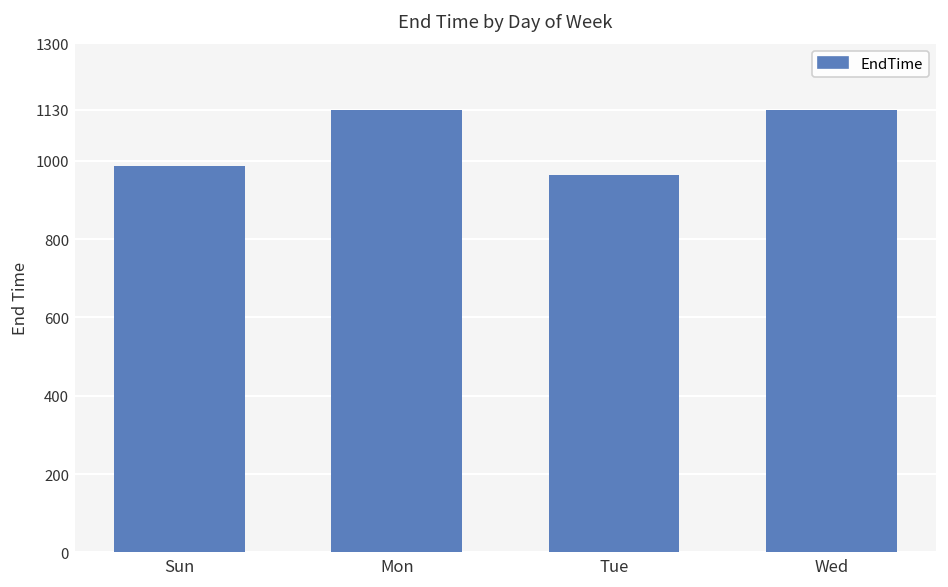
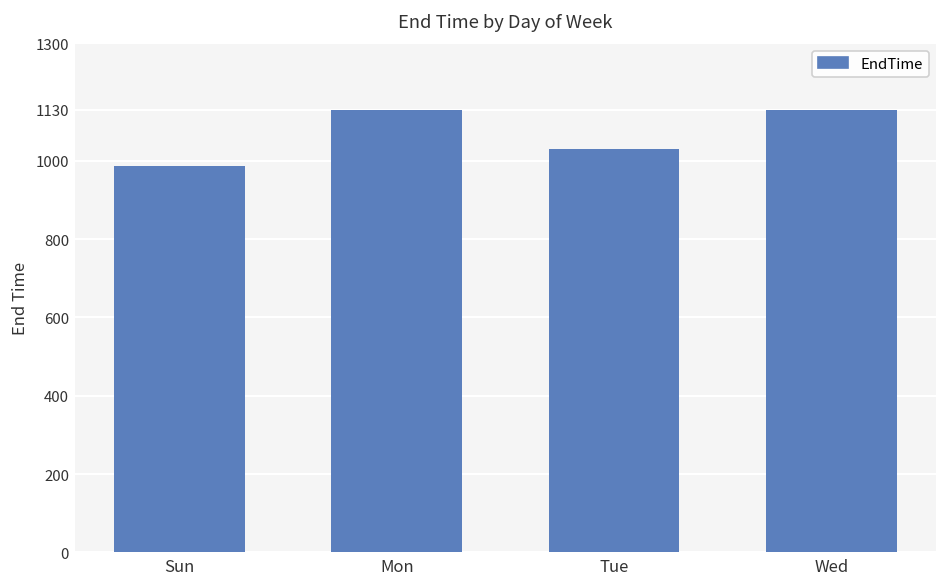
  {
    "Sun": 990,
    "Mon": 1130,
-   "Tue": 960,
+   "Tue": 1030,
    "Wed": 1130
  }
